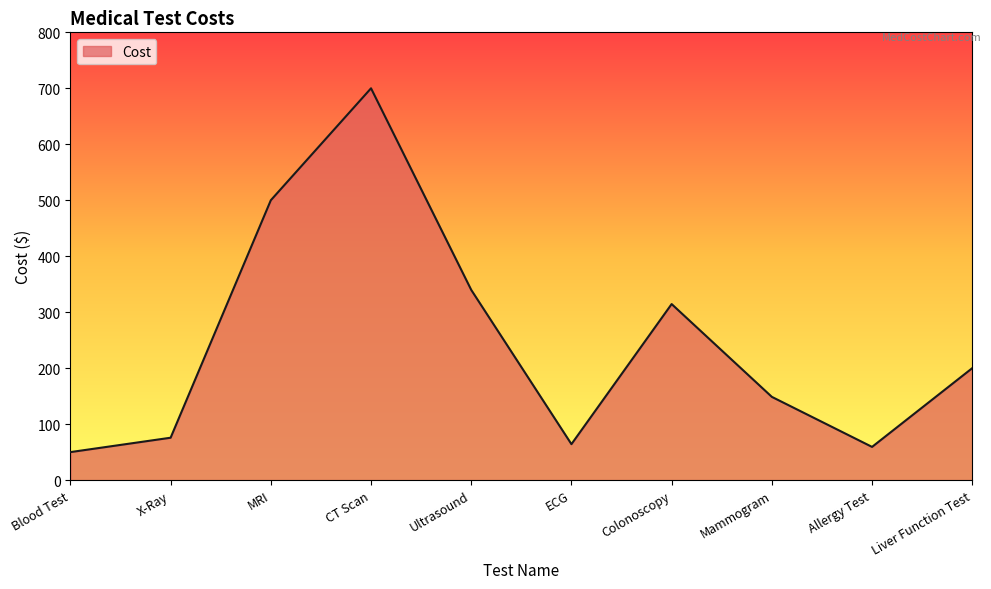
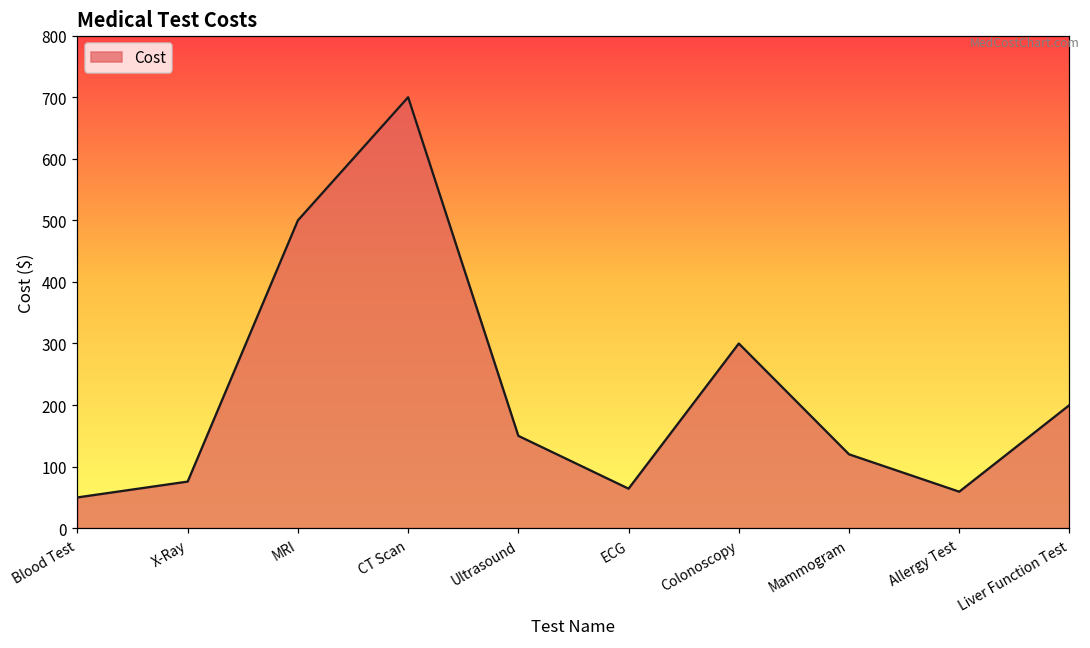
  {
    "Blood Test": 50,
    "X-Ray": 80,
    "MRI": 500,
    "CT Scan": 700,
-   "Ultrasound": 340,
+   "Ultrasound": 150,
    "ECG": 60,
-   "Colonoscopy": 310,
-   "Mammogram": 150,
+   "Colonoscopy": 300,
+   "Mammogram": 120,
    "Allergy Test": 60,
    "Liver Function Test": 200
  }
